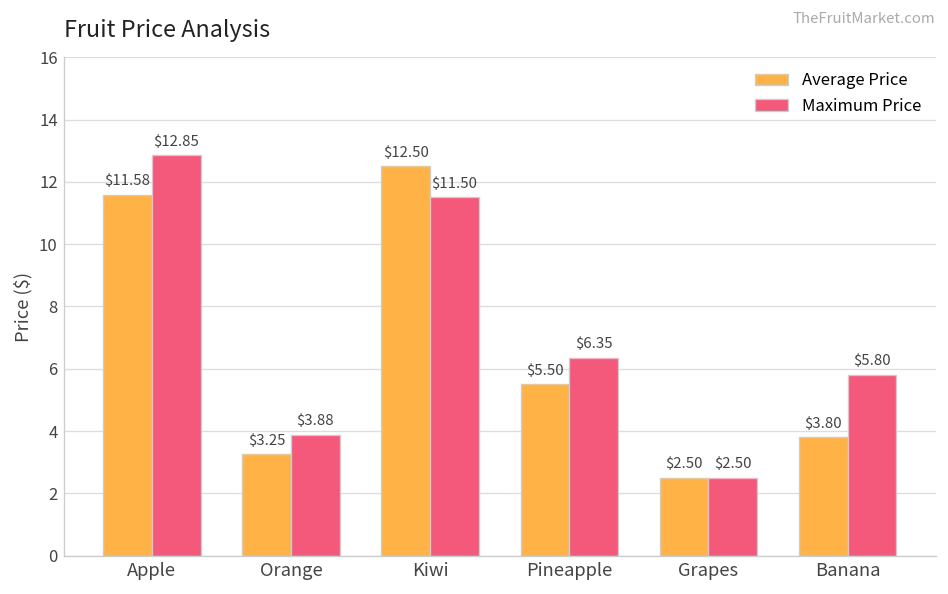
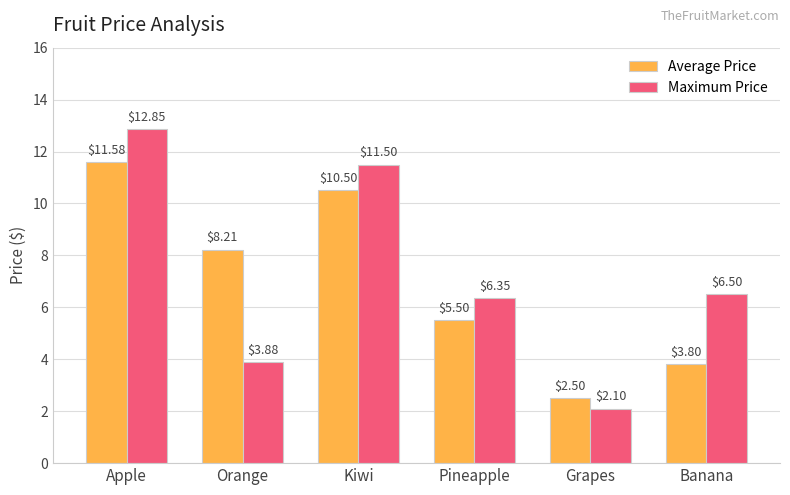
  {
    "Average Price": {
      "Apple": "$11.58",
-     "Orange": "$3.25",
-     "Kiwi": "$12.50",
+     "Orange": "$8.21",
+     "Kiwi": "$10.50",
      "Pineapple": "$5.50",
      "Grapes": "$2.50",
      "Banana": "$3.80"
    },
    "Maximum Price": {
      "Apple": "$12.85",
      "Orange": "$3.88",
      "Kiwi": "$11.50",
      "Pineapple": "$6.35",
-     "Grapes": "$2.50",
-     "Banana": "$5.80"
+     "Grapes": "$2.10",
+     "Banana": "$6.50"
    }
  }
